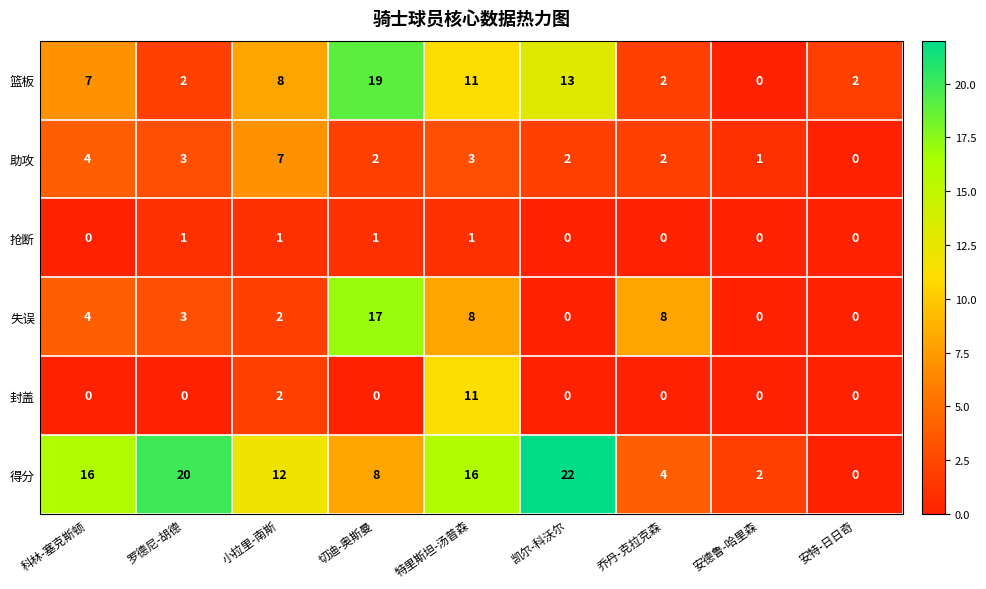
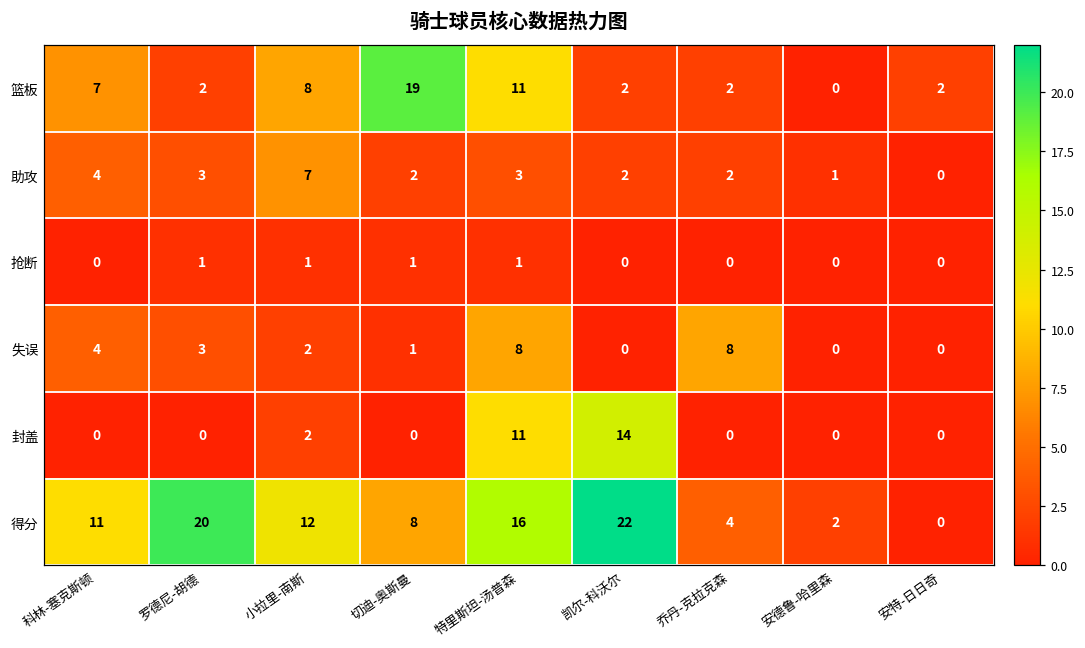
  {
    "篮板": {
      "科林-塞克斯顿": 7,
      "罗德尼-胡德": 2,
      "小拉里-南斯": 8,
      "切迪-奥斯曼": 19,
      "特里斯坦-汤普森": 11,
-     "凯尔-科沃尔": 13,
+     "凯尔-科沃尔": 2,
      "乔丹-克拉克森": 2,
      "安德鲁-哈里森": 0,
      "安特-日日奇": 2
    },
    "助攻": {
      "科林-塞克斯顿": 4,
      "罗德尼-胡德": 3,
      "小拉里-南斯": 7,
      "切迪-奥斯曼": 2,
      "特里斯坦-汤普森": 3,
      "凯尔-科沃尔": 2,
      "乔丹-克拉克森": 2,
      "安德鲁-哈里森": 1,
      "安特-日日奇": 0
    },
    "抢断": {
      "科林-塞克斯顿": 0,
      "罗德尼-胡德": 1,
      "小拉里-南斯": 1,
      "切迪-奥斯曼": 1,
      "特里斯坦-汤普森": 1,
      "凯尔-科沃尔": 0,
      "乔丹-克拉克森": 0,
      "安德鲁-哈里森": 0,
      "安特-日日奇": 0
    },
    "失误": {
      "科林-塞克斯顿": 4,
      "罗德尼-胡德": 3,
      "小拉里-南斯": 2,
-     "切迪-奥斯曼": 17,
+     "切迪-奥斯曼": 1,
      "特里斯坦-汤普森": 8,
      "凯尔-科沃尔": 0,
      "乔丹-克拉克森": 8,
      "安德鲁-哈里森": 0,
      "安特-日日奇": 0
    },
    "封盖": {
      "科林-塞克斯顿": 0,
      "罗德尼-胡德": 0,
      "小拉里-南斯": 2,
      "切迪-奥斯曼": 0,
      "特里斯坦-汤普森": 11,
-     "凯尔-科沃尔": 0,
+     "凯尔-科沃尔": 14,
      "乔丹-克拉克森": 0,
      "安德鲁-哈里森": 0,
      "安特-日日奇": 0
    },
    "得分": {
-     "科林-塞克斯顿": 16,
+     "科林-塞克斯顿": 11,
      "罗德尼-胡德": 20,
      "小拉里-南斯": 12,
      "切迪-奥斯曼": 8,
      "特里斯坦-汤普森": 16,
      "凯尔-科沃尔": 22,
      "乔丹-克拉克森": 4,
      "安德鲁-哈里森": 2,
      "安特-日日奇": 0
    }
  }
